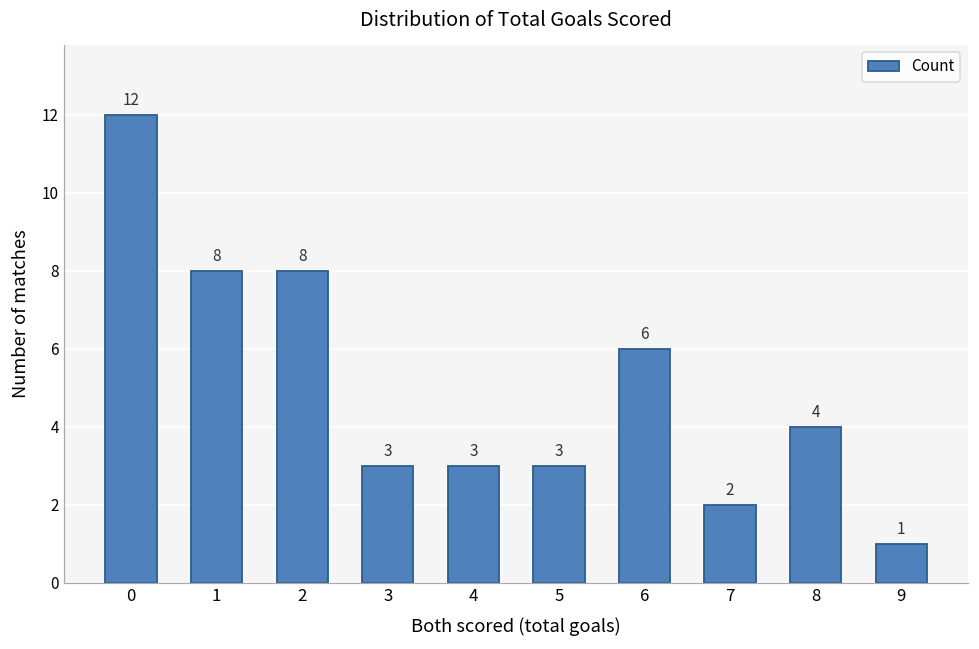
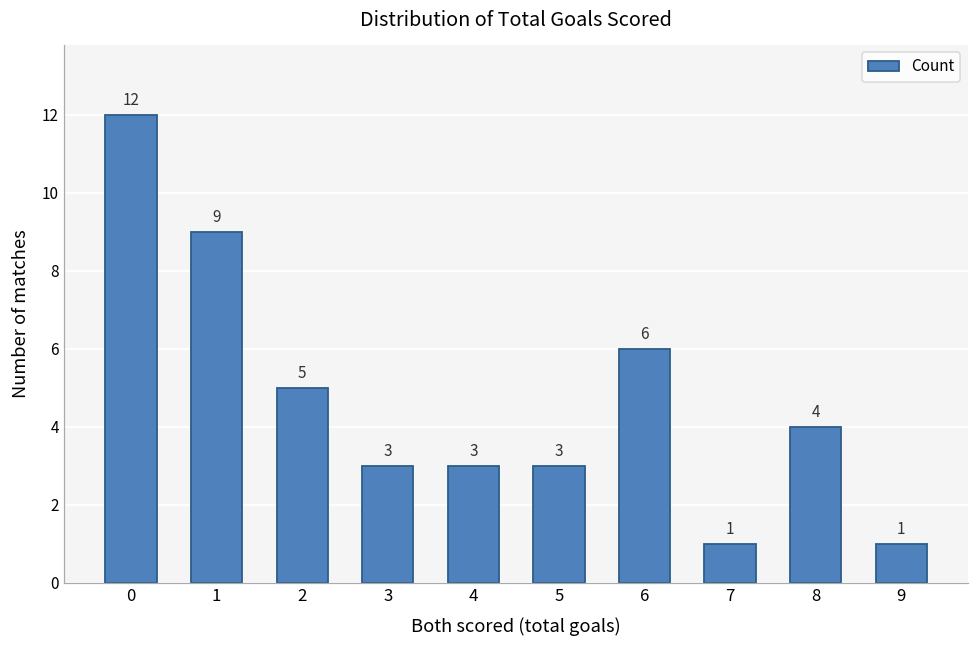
  {
    "0": 12,
-   "1": 8,
-   "2": 8,
+   "1": 9,
+   "2": 5,
    "3": 3,
    "4": 3,
    "5": 3,
    "6": 6,
-   "7": 2,
+   "7": 1,
    "8": 4,
    "9": 1
  }
